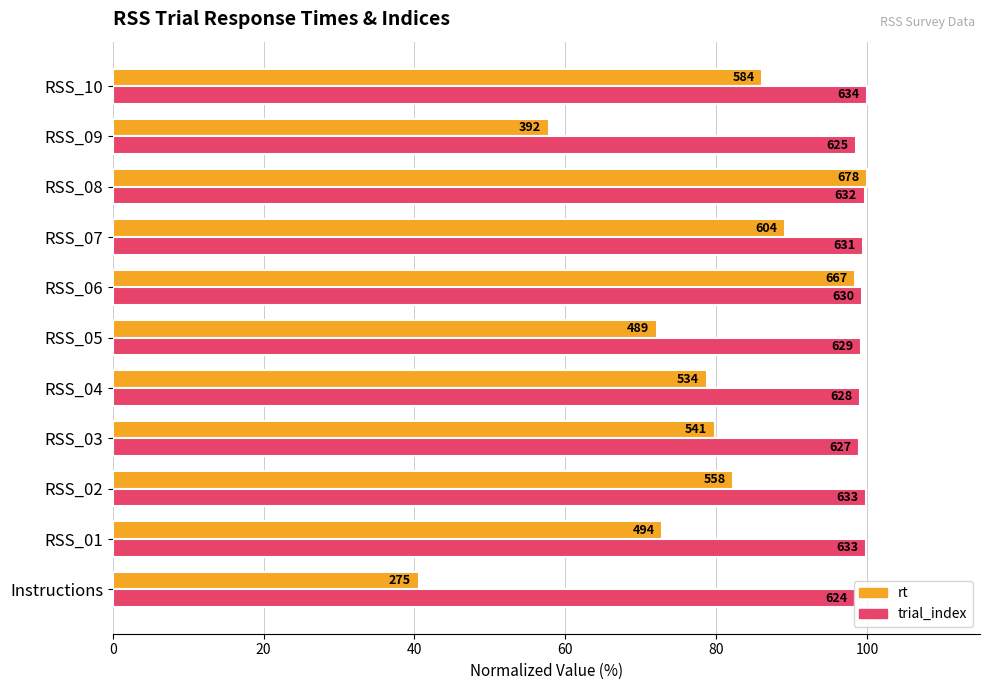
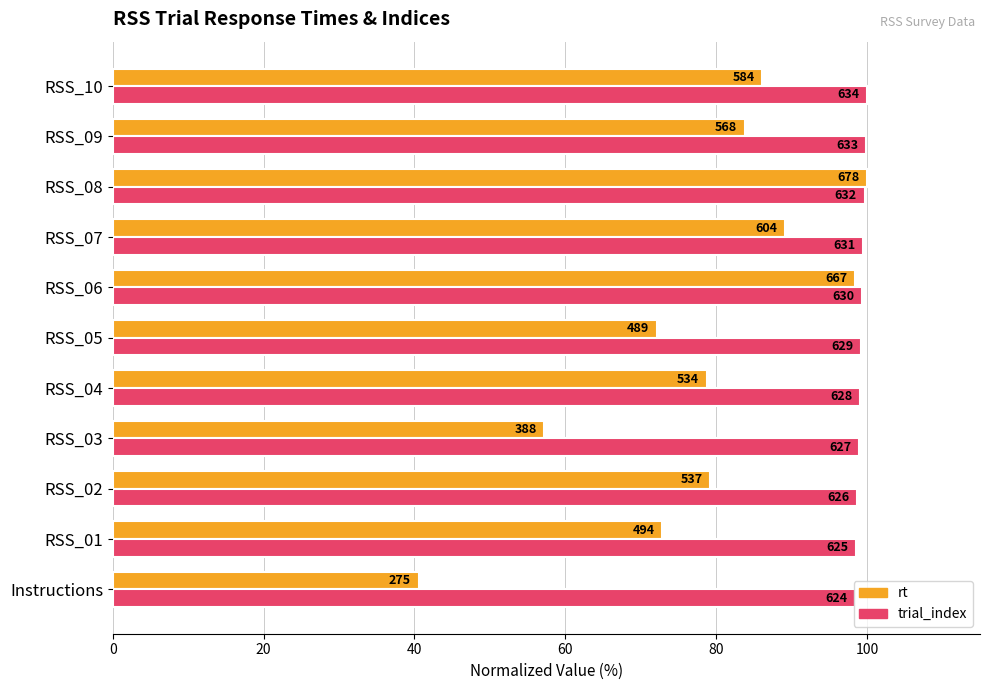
  {
    "rt": {
-     "RSS_09": 392,
-     "RSS_03": 541,
-     "RSS_02": 558
+     "RSS_09": 568,
+     "RSS_03": 388,
+     "RSS_02": 537
    },
    "trial_index": {
-     "RSS_09": 625,
-     "RSS_02": 633,
-     "RSS_01": 633
+     "RSS_09": 633,
+     "RSS_02": 626,
+     "RSS_01": 625
    }
  }
